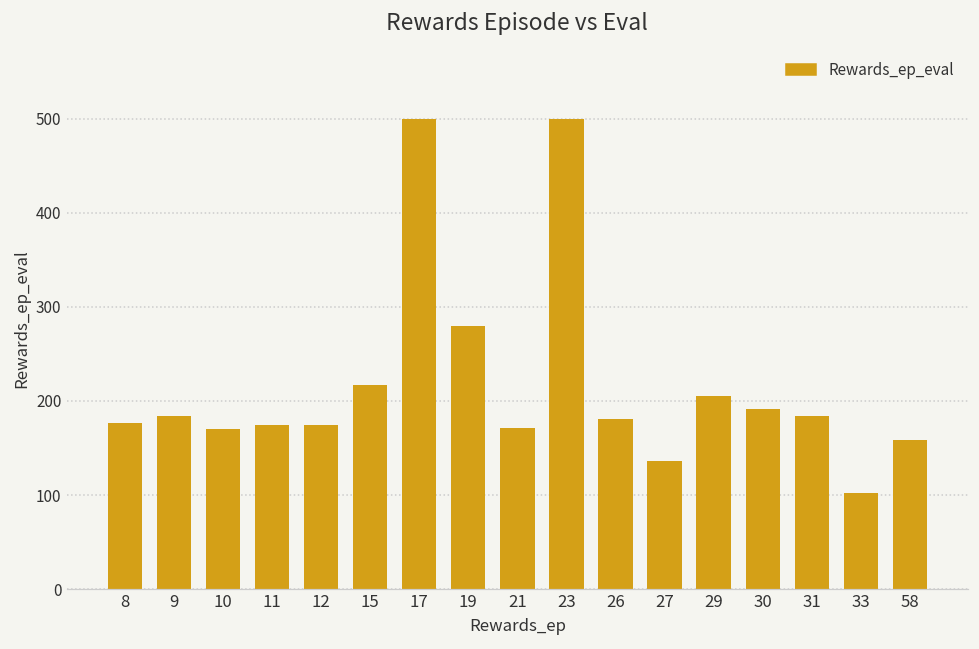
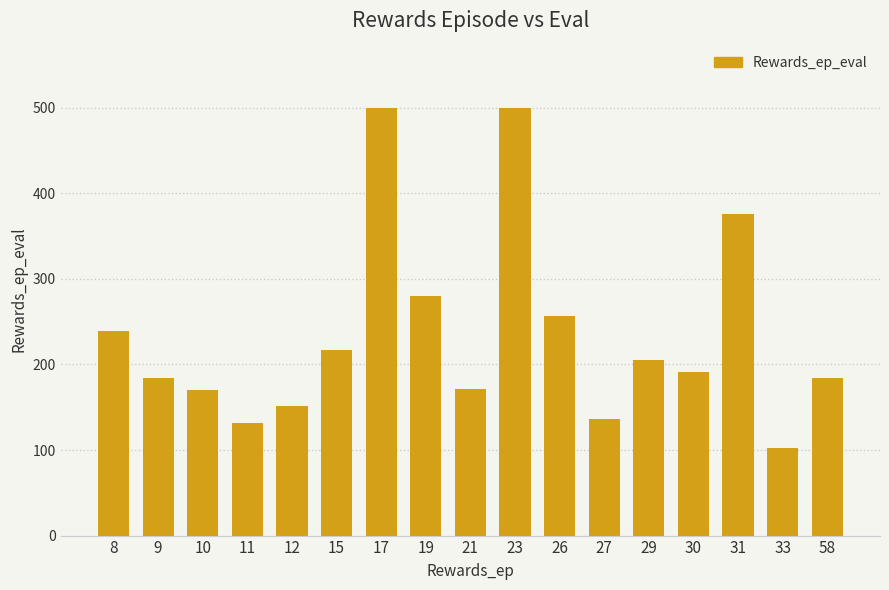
  {
-   "8": 180,
+   "8": 240,
    "9": 180,
    "10": 170,
-   "11": 170,
-   "12": 170,
+   "11": 130,
+   "12": 150,
    "15": 220,
    "17": 500,
    "19": 280,
    "21": 170,
    "23": 500,
-   "26": 180,
+   "26": 260,
    "27": 140,
    "29": 210,
    "30": 190,
-   "31": 180,
+   "31": 380,
    "33": 100,
-   "58": 160
+   "58": 180
  }
